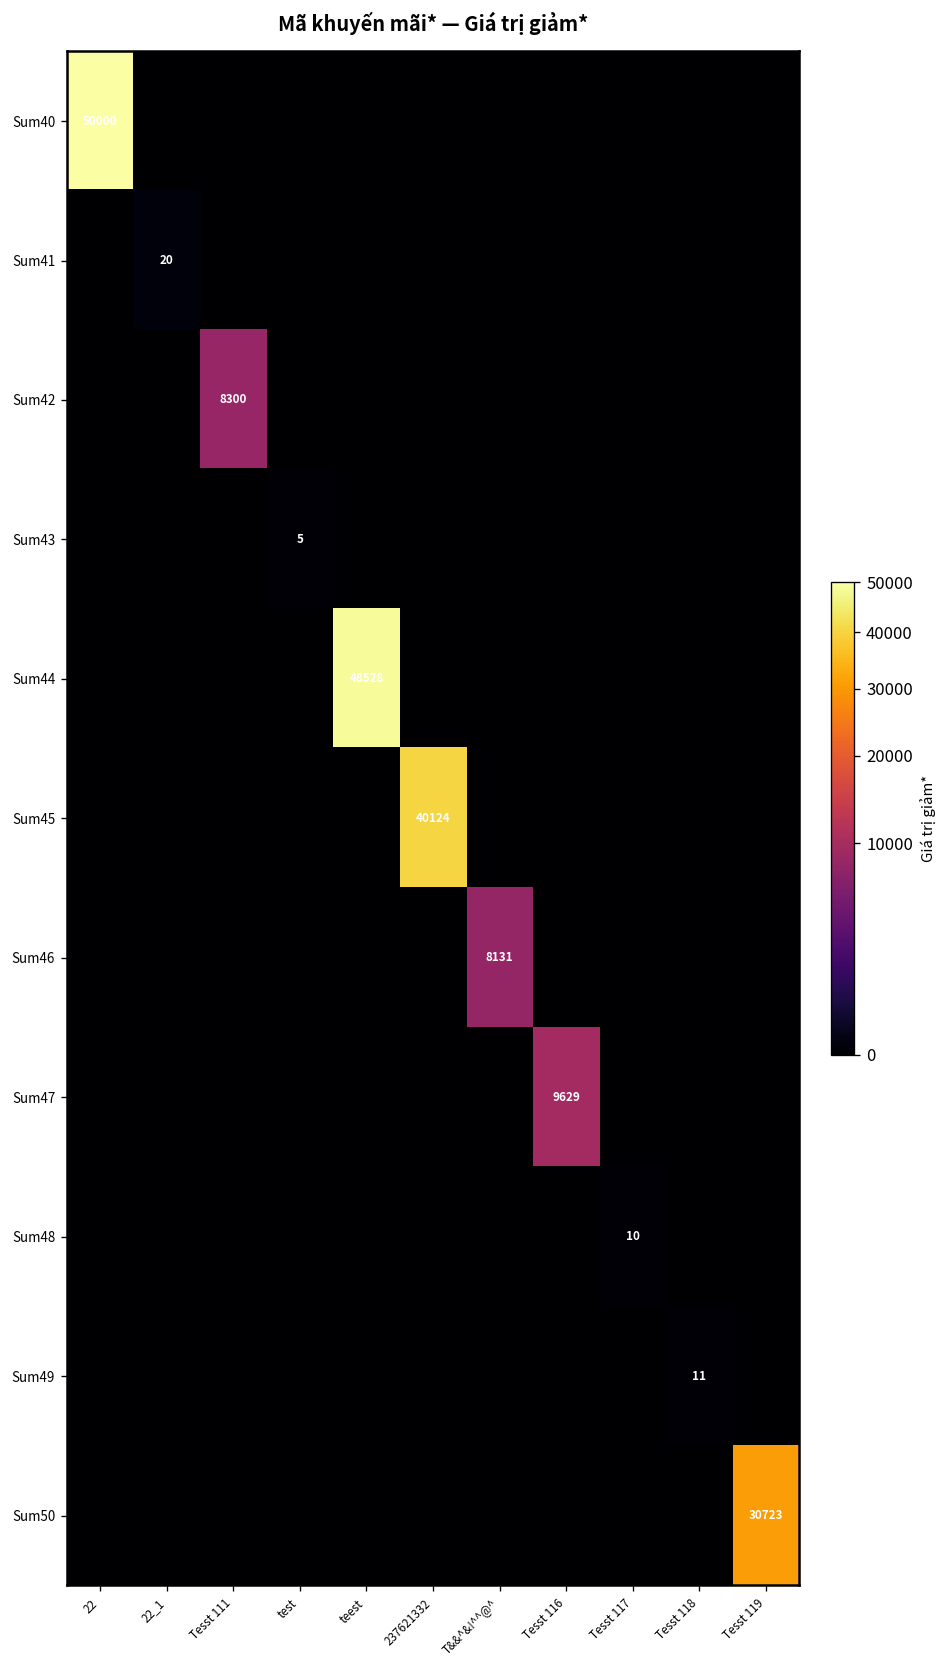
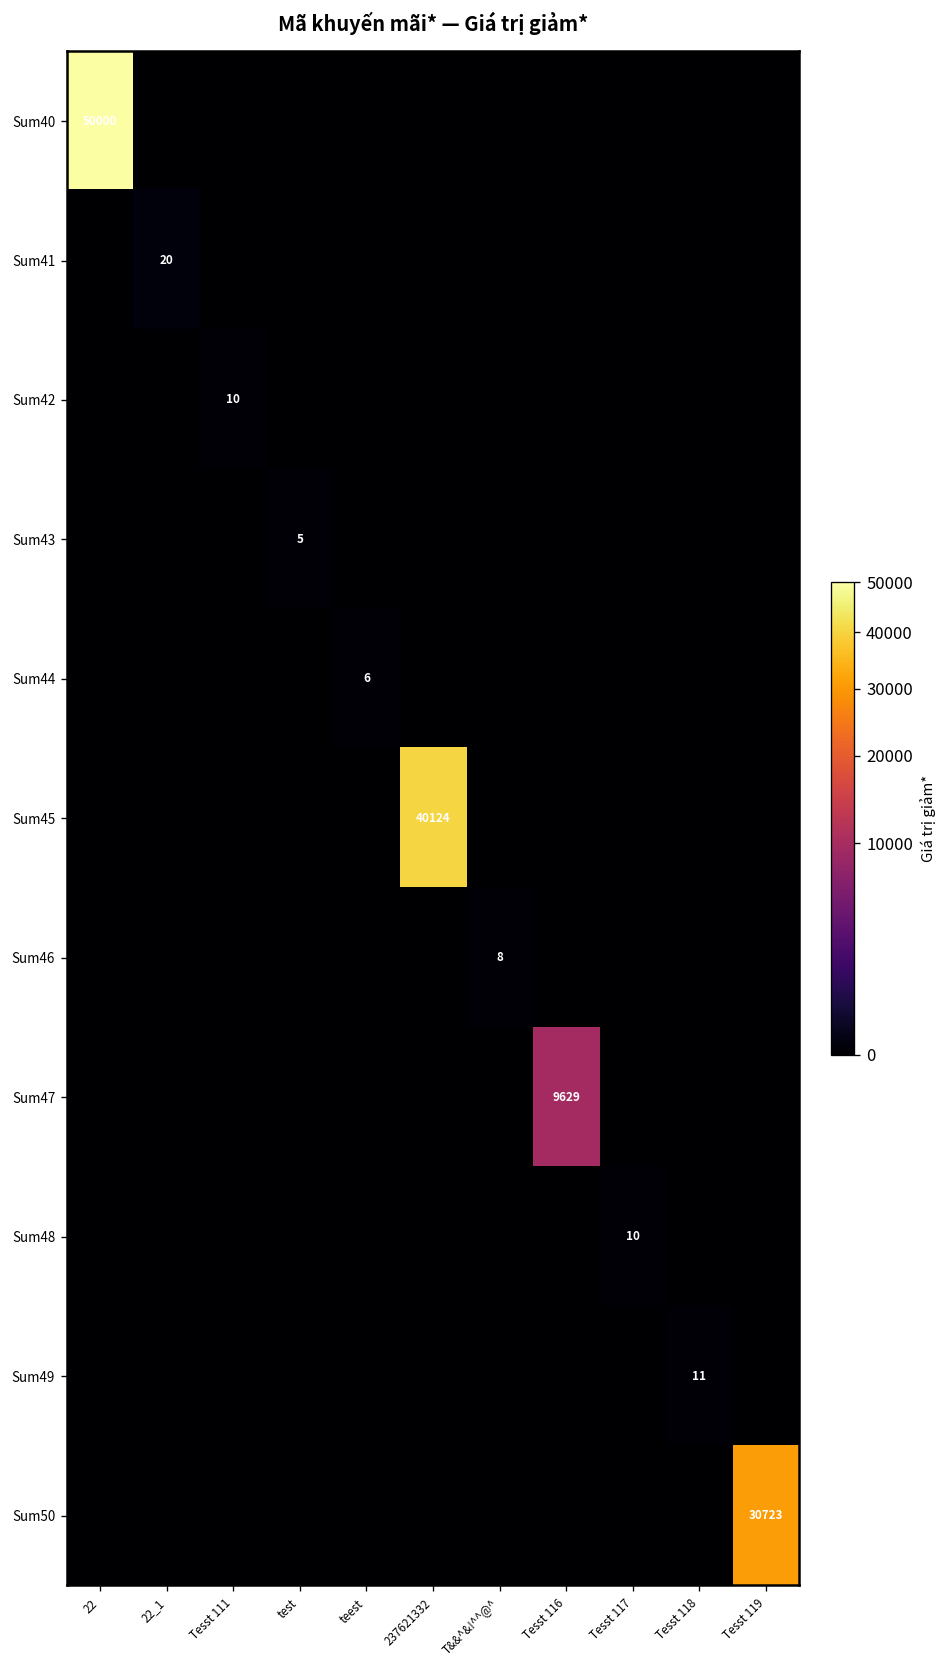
  {
    "Sum40": {
      "22": 50000
    },
    "Sum41": {
      "22_1": 20
    },
    "Sum42": {
-     "Tesst 111": 8300
+     "Tesst 111": 10
    },
    "Sum43": {
      "test": 5
    },
    "Sum44": {
-     "teest": 48528
+     "teest": 6
    },
    "Sum45": {
      "237621332": 40124
    },
    "Sum46": {
-     "T&&^&!^^@^": 8131
+     "T&&^&!^^@^": 8
    },
    "Sum47": {
      "Tesst 116": 9629
    },
    "Sum48": {
      "Tesst 117": 10
    },
    "Sum49": {
      "Tesst 118": 11
    },
    "Sum50": {
      "Tesst 119": 30723
    }
  }
